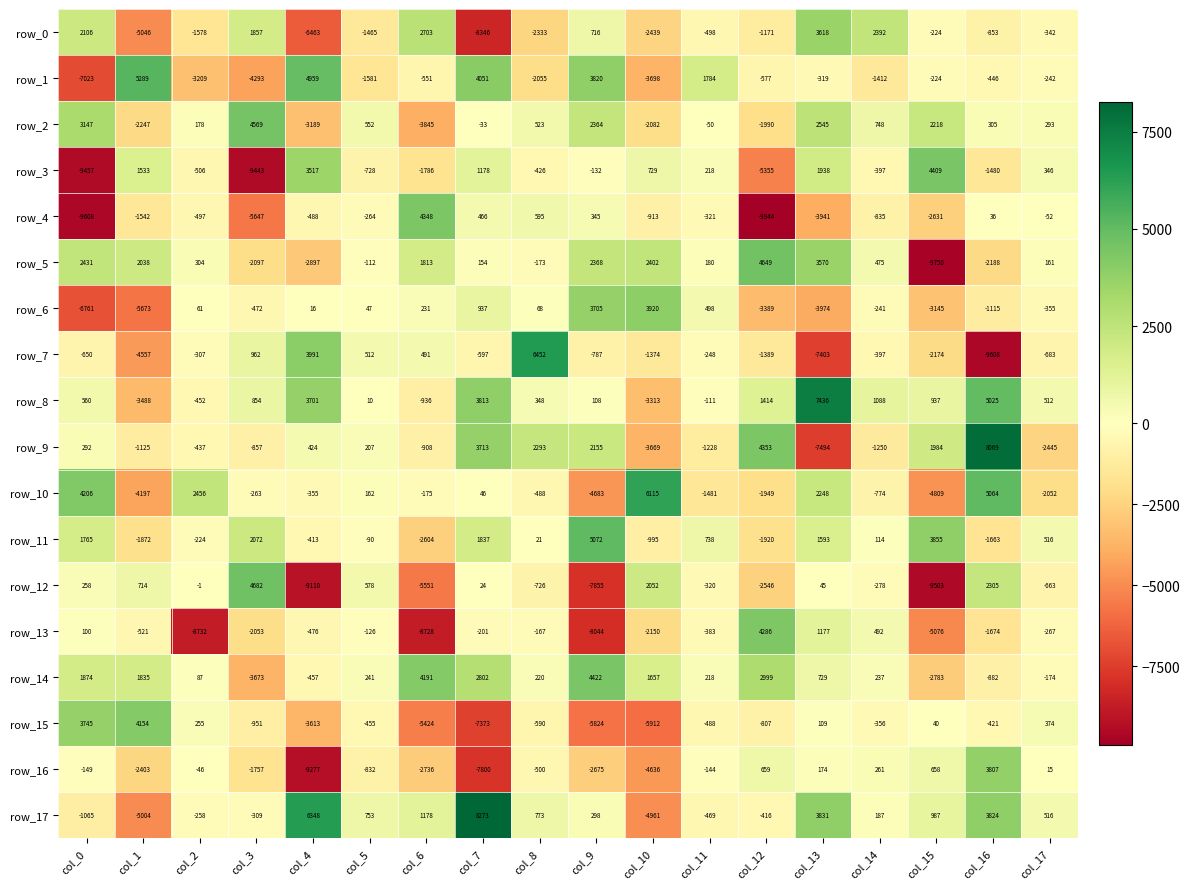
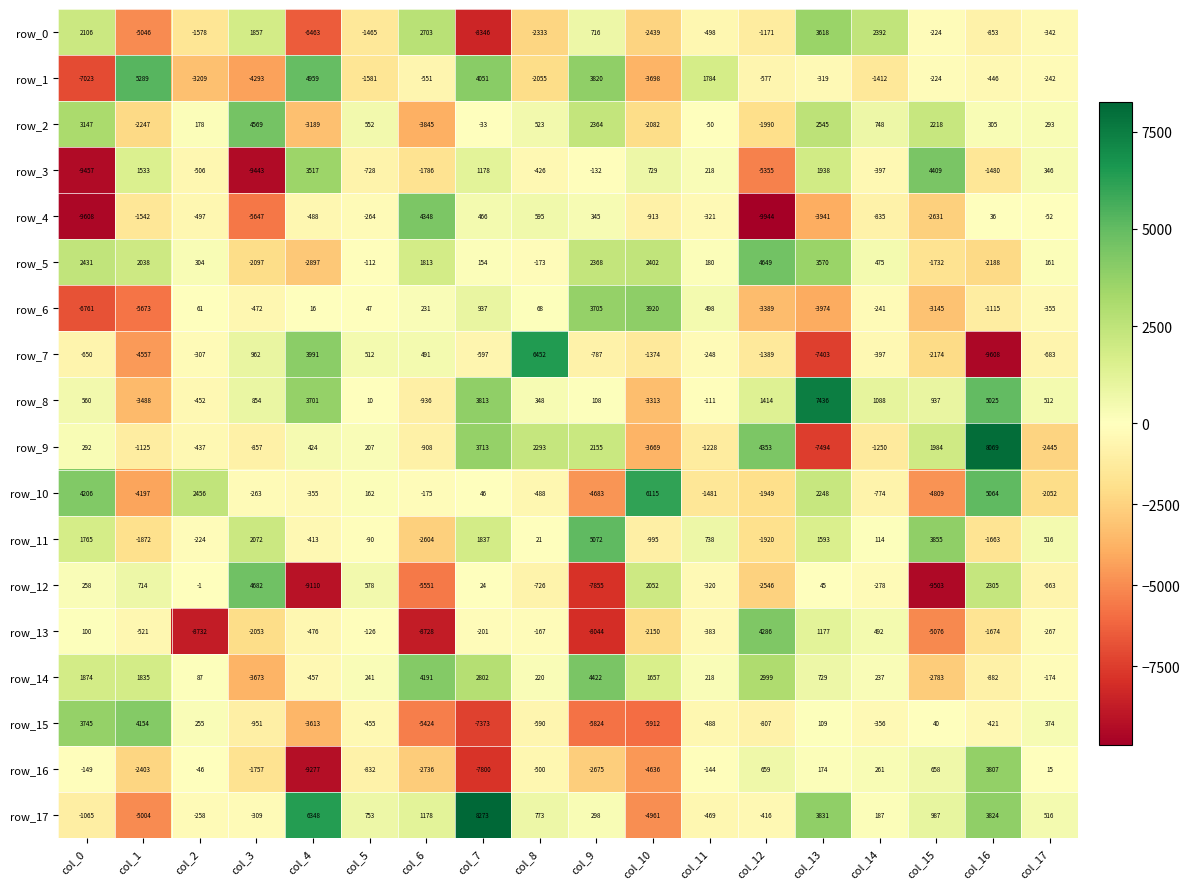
  {
    "row_5": {
      "col_0": 2431,
      "col_1": 2038,
      "col_2": 304,
      "col_3": -2097,
      "col_4": -2897,
      "col_5": -112,
      "col_6": 1813,
      "col_7": 154,
      "col_8": -173,
      "col_9": 2368,
      "col_10": 2402,
      "col_11": 180,
      "col_12": 4649,
      "col_13": 3570,
      "col_14": 475,
-     "col_15": -9750,
+     "col_15": -1732,
      "col_16": -2188,
      "col_17": 161
    }
  }
